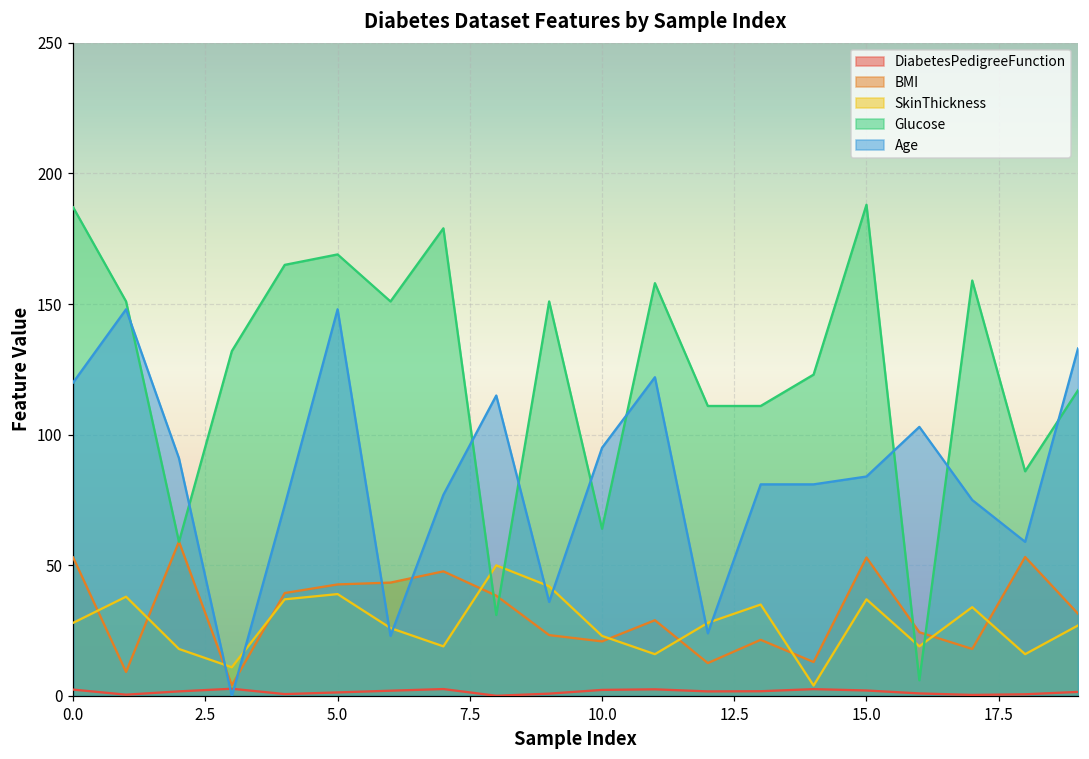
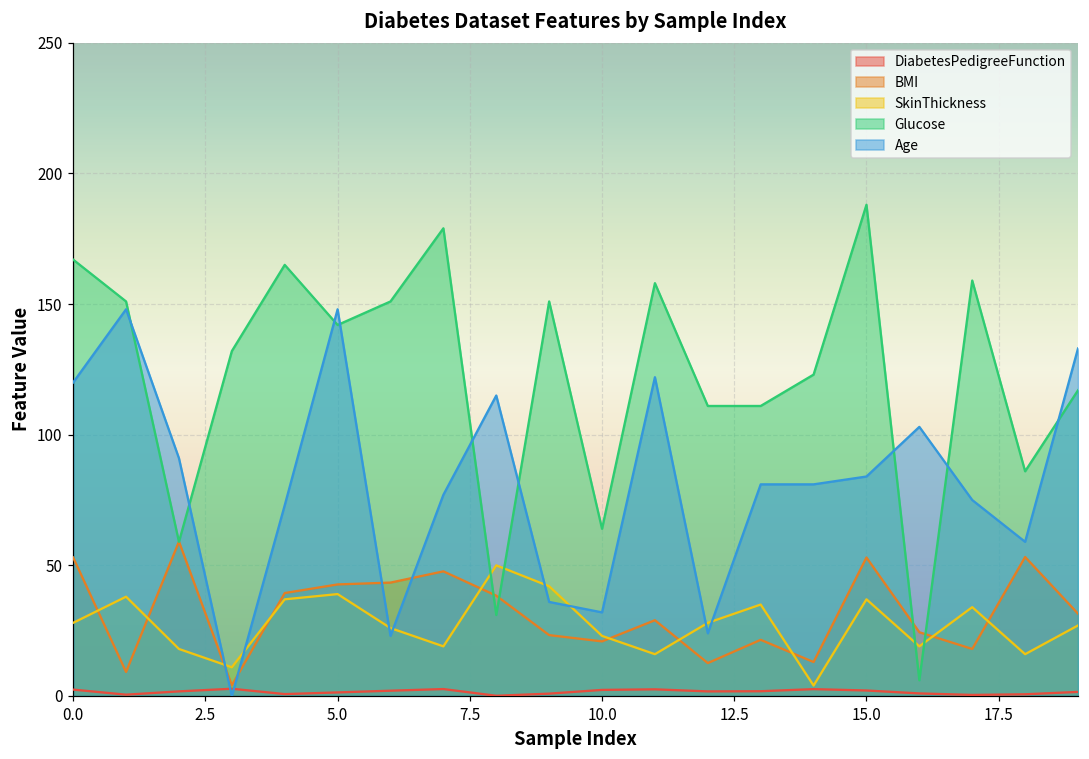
  {
    "Glucose": {
-     "0.0": 187,
-     "5.0": 169,
+     "0.0": 167,
+     "5.0": 142,
      "10.0": 64,
      "15.0": 188
    },
    "Age": {
      "0.0": 120,
      "5.0": 148,
-     "10.0": 95,
+     "10.0": 32,
      "15.0": 84
    }
  }
